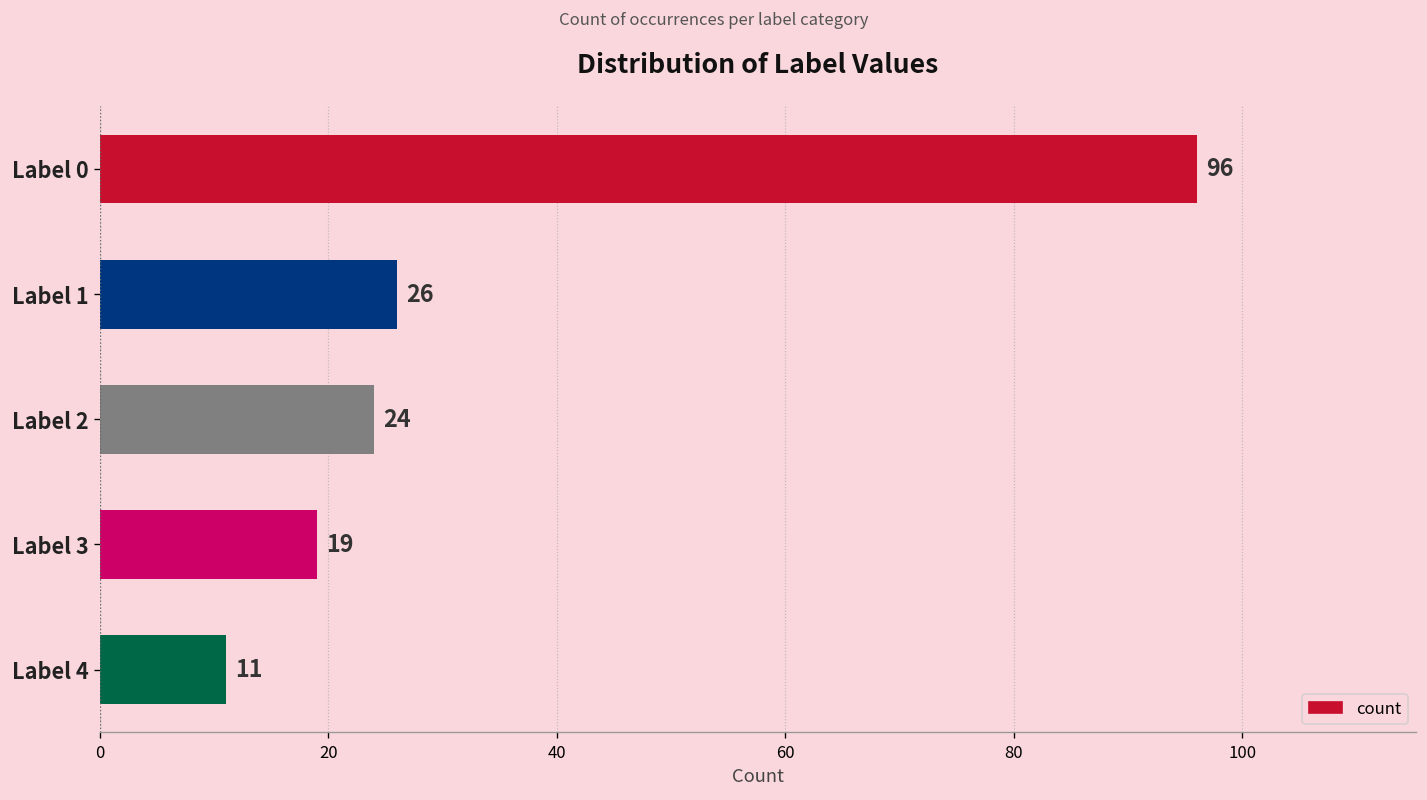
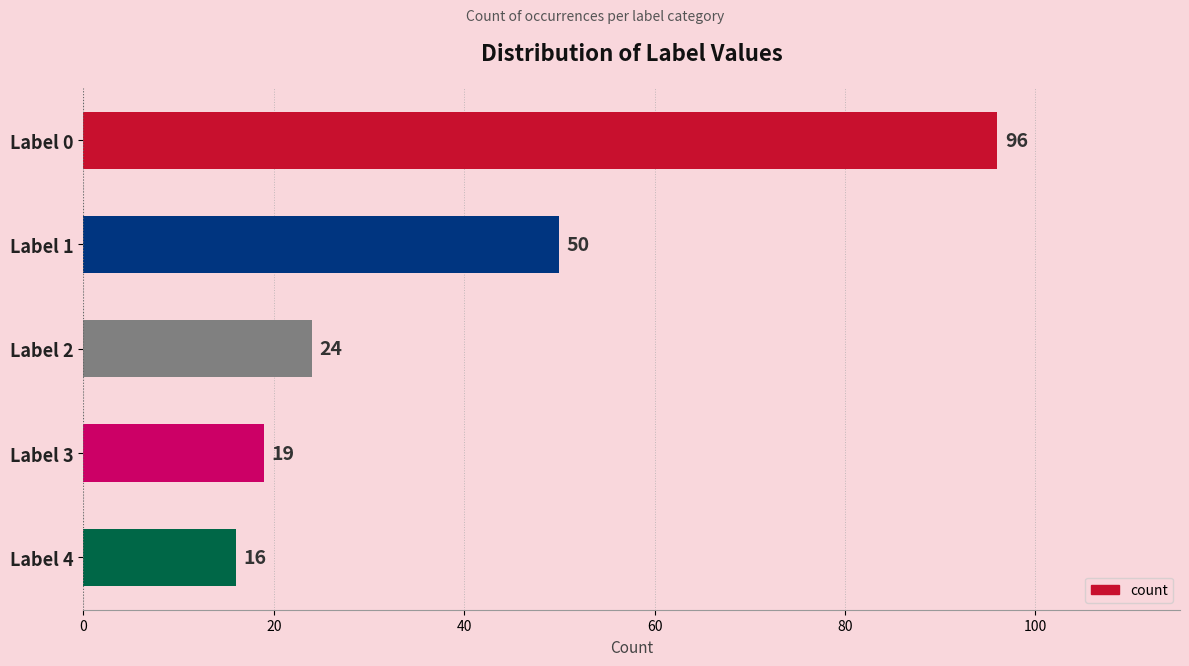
  {
    "Label 0": 96,
-   "Label 1": 26,
+   "Label 1": 50,
    "Label 2": 24,
    "Label 3": 19,
-   "Label 4": 11
+   "Label 4": 16
  }
